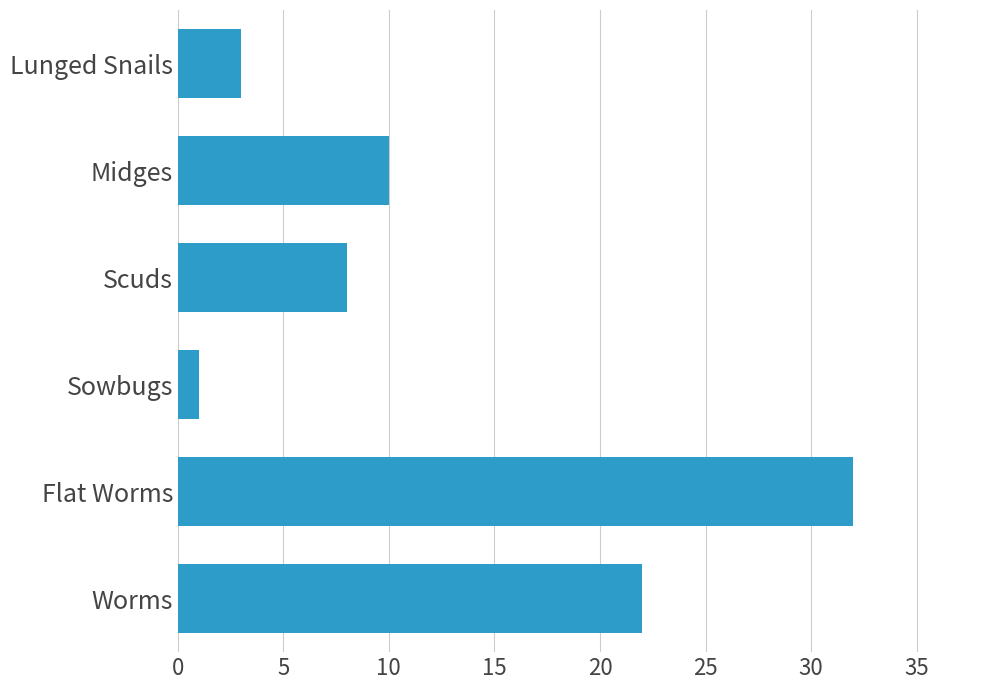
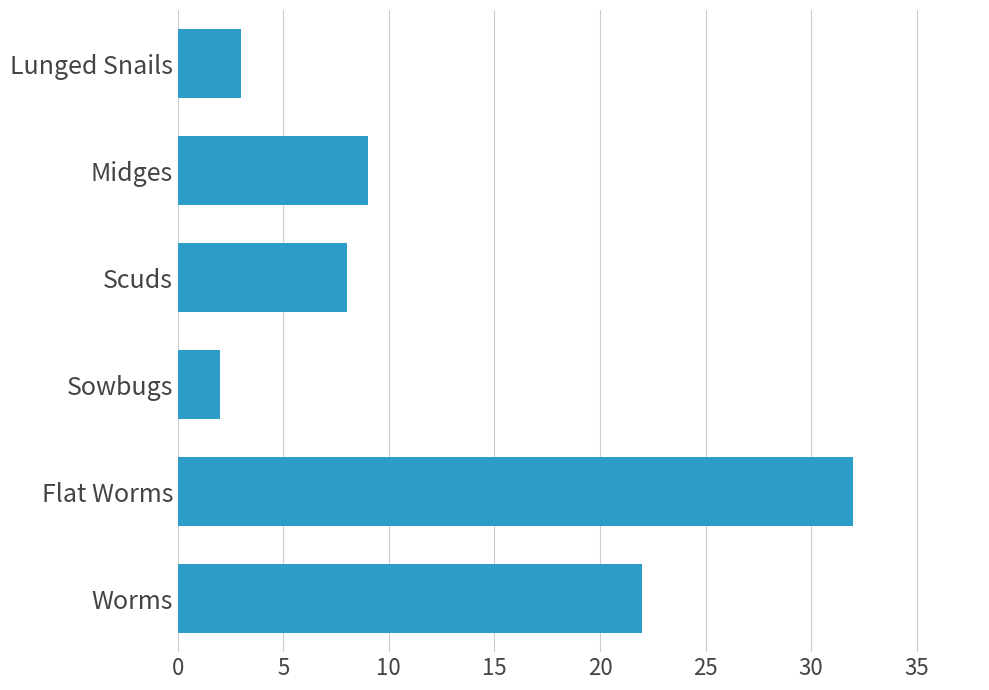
  {
    "Lunged Snails": 3,
-   "Midges": 10,
+   "Midges": 9,
    "Scuds": 8,
-   "Sowbugs": 1,
+   "Sowbugs": 2,
    "Flat Worms": 32,
    "Worms": 22
  }
